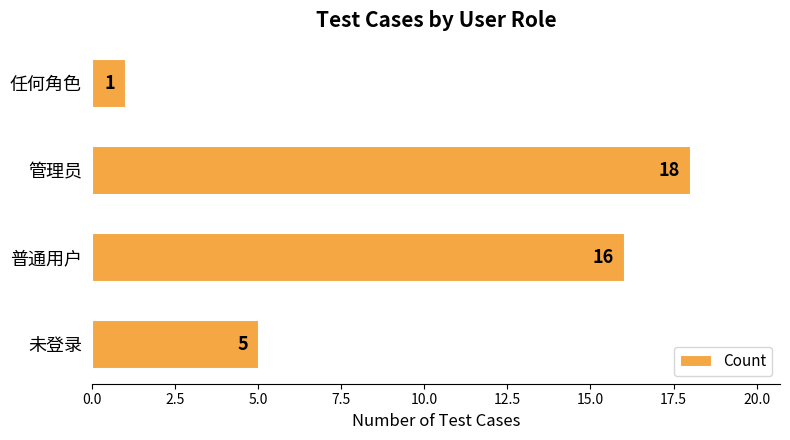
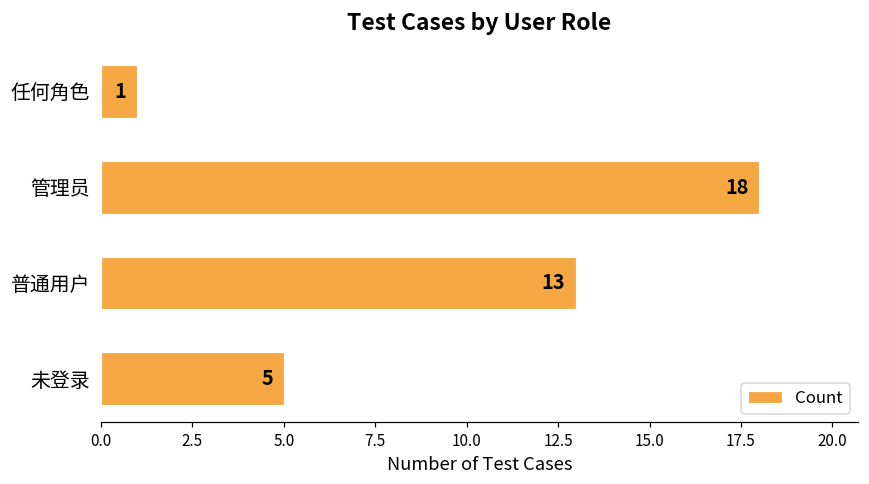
  {
    "任何角色": 1,
    "管理员": 18,
-   "普通用户": 16,
+   "普通用户": 13,
    "未登录": 5
  }
